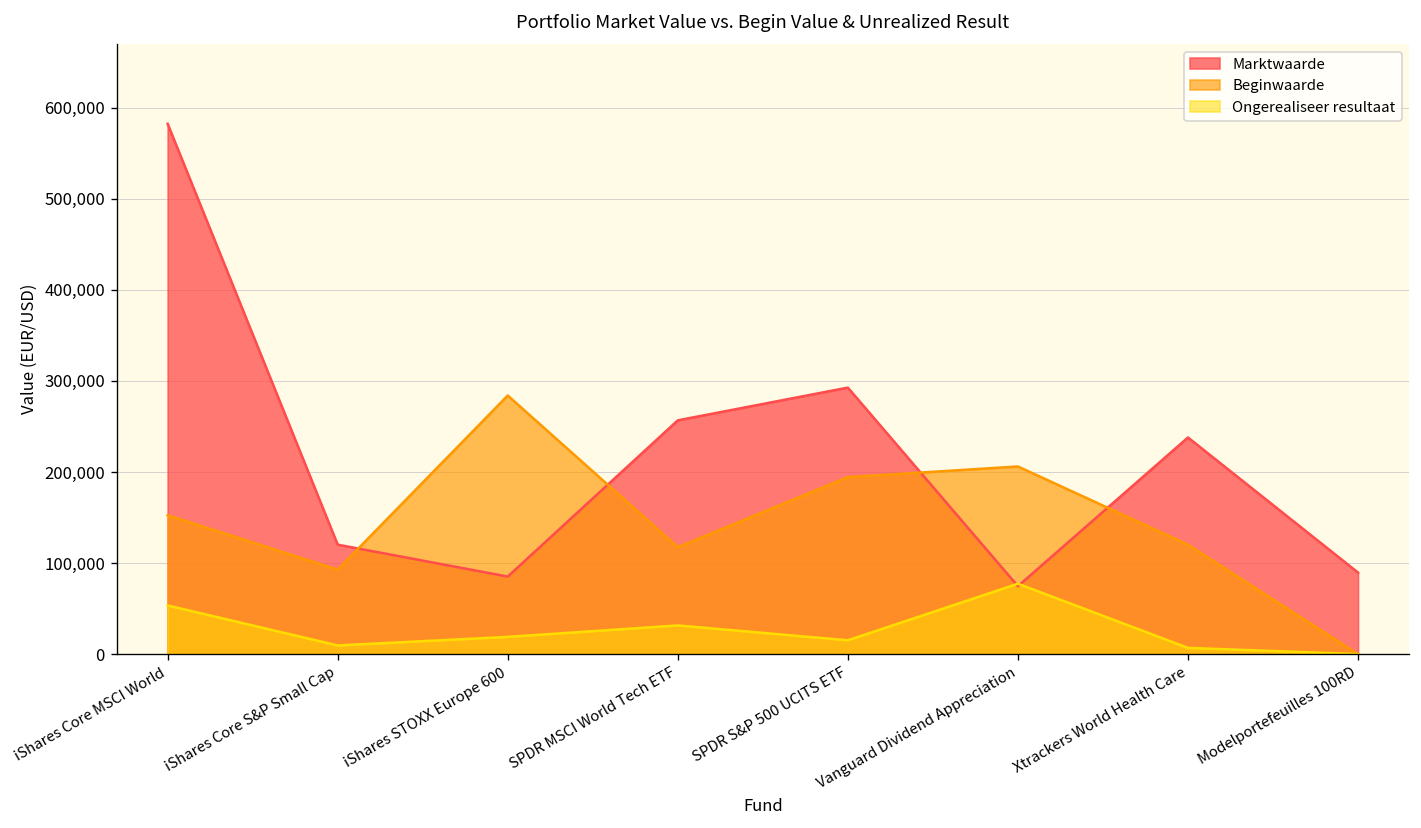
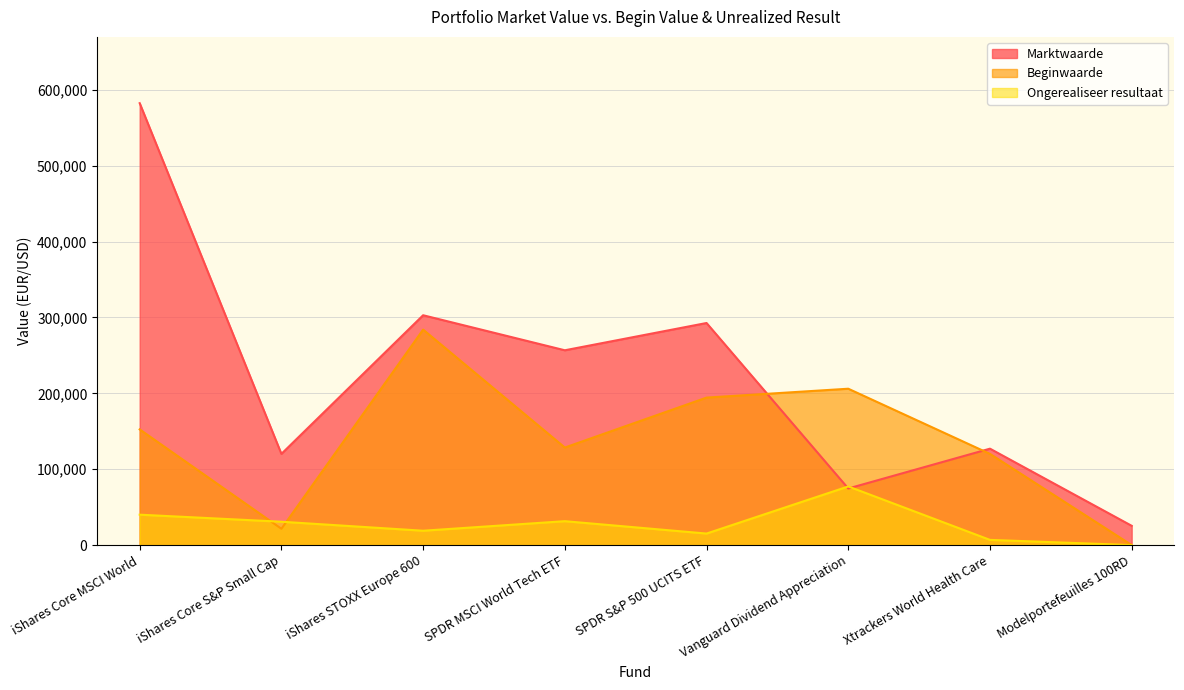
  {
    "Marktwaarde": {
      "iShares Core MSCI World": "580,000",
      "iShares Core S&P Small Cap": "120,000",
-     "iShares STOXX Europe 600": "90,000",
+     "iShares STOXX Europe 600": "300,000",
      "SPDR MSCI World Tech ETF": "260,000",
      "SPDR S&P 500 UCITS ETF": "290,000",
-     "Xtrackers World Health Care": "240,000",
-     "Modelportefeuilles 100RD": "90,000"
+     "Xtrackers World Health Care": "130,000",
+     "Modelportefeuilles 100RD": "30,000"
    },
    "Beginwaarde": {
      "iShares Core MSCI World": "150,000",
-     "iShares Core S&P Small Cap": "90,000",
+     "iShares Core S&P Small Cap": "20,000",
      "iShares STOXX Europe 600": "280,000",
-     "SPDR MSCI World Tech ETF": "120,000",
+     "SPDR MSCI World Tech ETF": "130,000",
      "SPDR S&P 500 UCITS ETF": "190,000",
      "Vanguard Dividend Appreciation": "210,000",
      "Xtrackers World Health Care": "120,000"
    },
    "Ongerealiseer resultaat": {
-     "iShares Core MSCI World": "50,000",
-     "iShares Core S&P Small Cap": "10,000",
+     "iShares Core MSCI World": "40,000",
+     "iShares Core S&P Small Cap": "30,000",
      "iShares STOXX Europe 600": "20,000",
      "SPDR MSCI World Tech ETF": "30,000",
      "SPDR S&P 500 UCITS ETF": "20,000",
      "Xtrackers World Health Care": "10,000"
    }
  }
